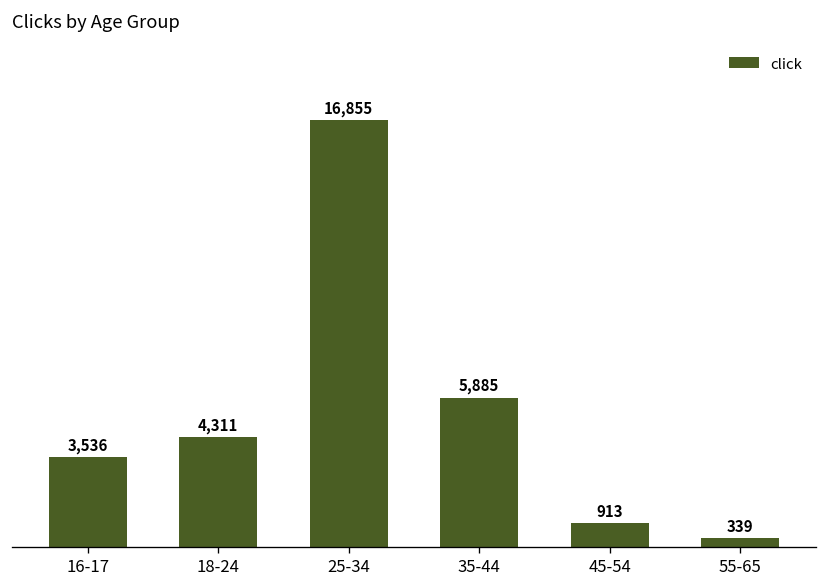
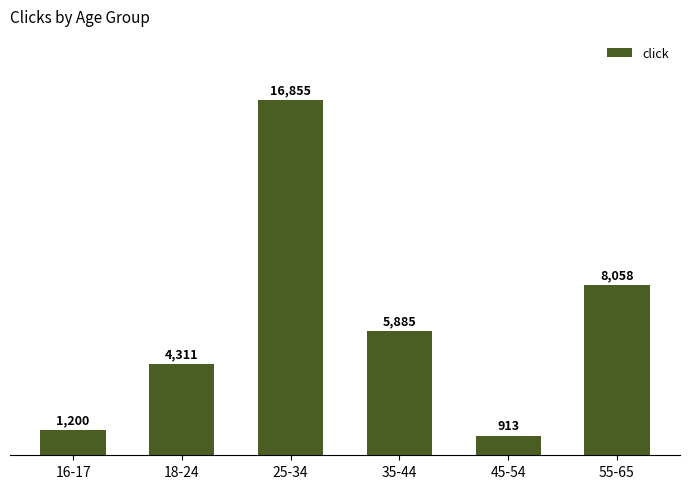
  {
-   "16-17": "3,536",
+   "16-17": "1,200",
    "18-24": "4,311",
    "25-34": "16,855",
    "35-44": "5,885",
    "45-54": "913",
-   "55-65": "339"
+   "55-65": "8,058"
  }
